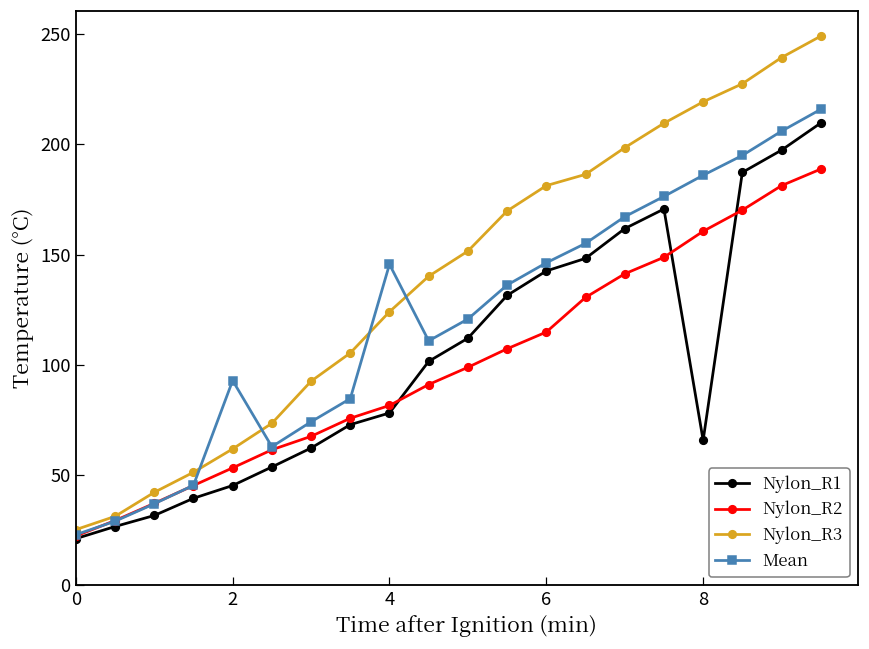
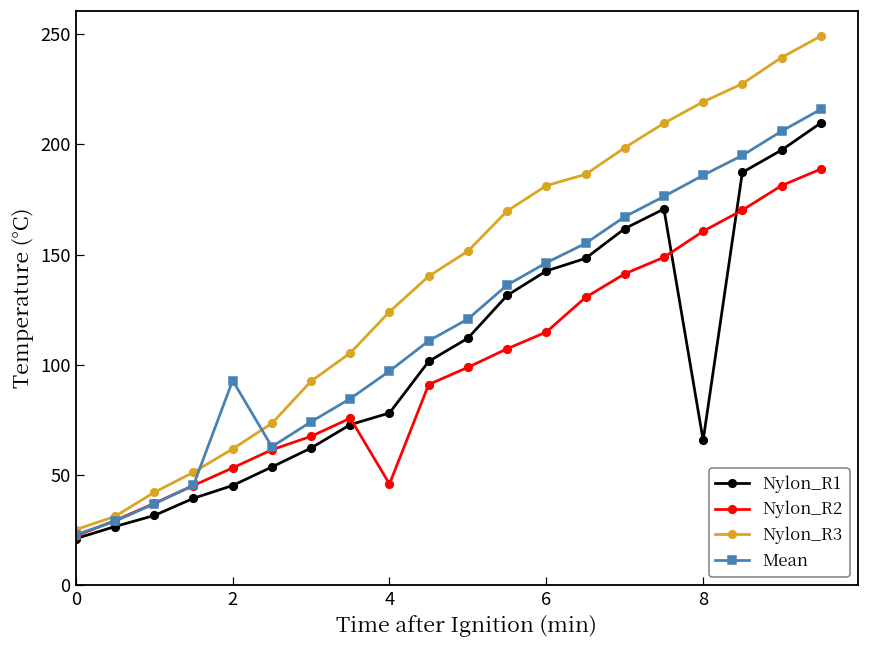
  {
    "Nylon_R1": {
      "2": 45,
      "4": 78,
      "6": 143,
      "8": 66
    },
    "Nylon_R2": {
      "2": 53,
-     "4": 82,
+     "4": 46,
      "6": 115,
      "8": 161
    },
    "Nylon_R3": {
      "0": 25,
      "2": 62,
      "4": 124,
      "6": 181,
      "8": 219
    },
    "Mean": {
      "2": 93,
-     "4": 146,
+     "4": 97,
      "6": 146,
      "8": 186
    }
  }
